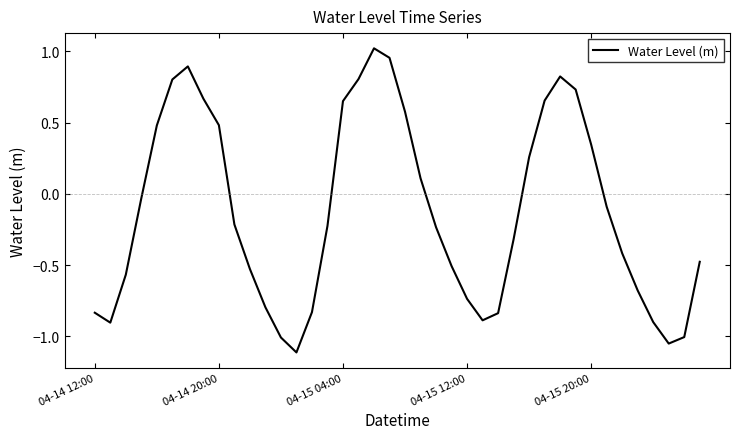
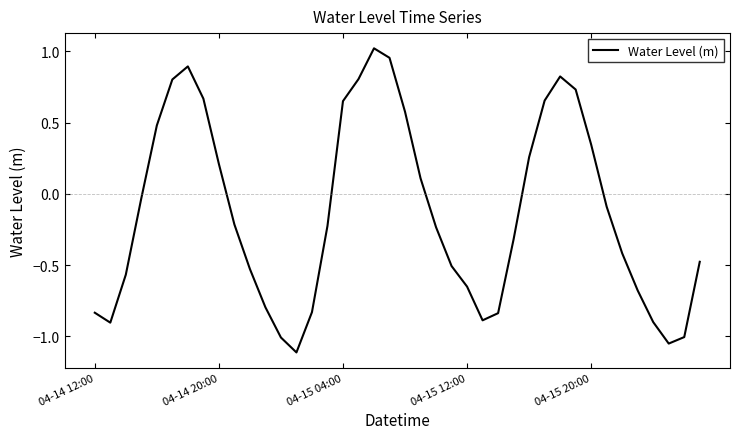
  {
    "04-14 12:00": -0.83,
-   "04-14 20:00": 0.48,
+   "04-14 20:00": 0.21,
    "04-15 04:00": 0.65,
-   "04-15 12:00": -0.74,
+   "04-15 12:00": -0.65,
    "04-15 20:00": 0.35
  }
